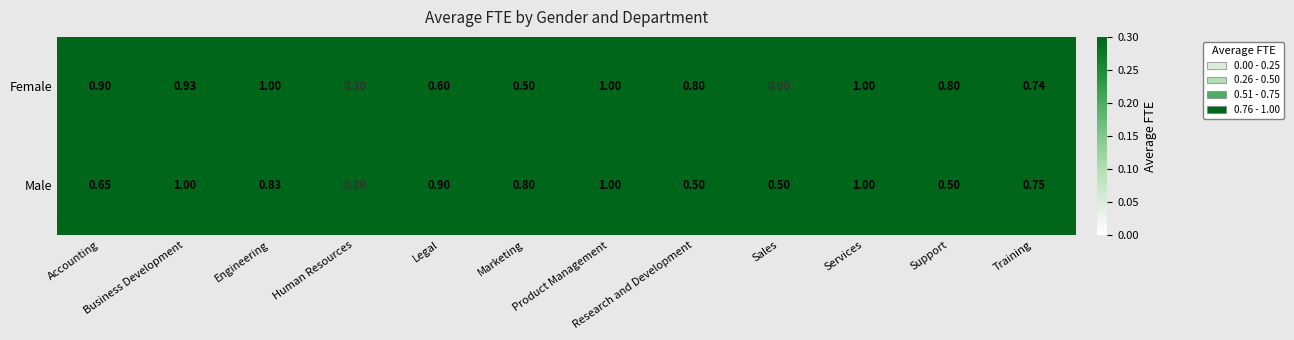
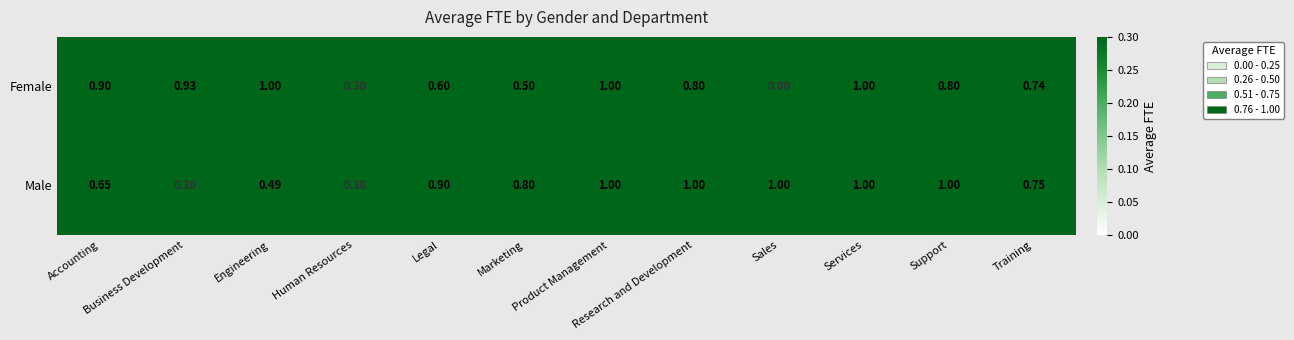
  {
    "Female": {
      "Accounting": 0.90,
      "Business Development": 0.93,
      "Engineering": 1.00,
      "Human Resources": 0.30,
      "Legal": 0.60,
      "Marketing": 0.50,
      "Product Management": 1.00,
      "Research and Development": 0.80,
      "Sales": 0.00,
      "Services": 1.00,
      "Support": 0.80,
      "Training": 0.74
    },
    "Male": {
      "Accounting": 0.65,
-     "Business Development": 1.00,
-     "Engineering": 0.83,
+     "Business Development": 0.30,
+     "Engineering": 0.49,
      "Human Resources": 0.30,
      "Legal": 0.90,
      "Marketing": 0.80,
      "Product Management": 1.00,
-     "Research and Development": 0.50,
-     "Sales": 0.50,
+     "Research and Development": 1.00,
+     "Sales": 1.00,
      "Services": 1.00,
-     "Support": 0.50,
+     "Support": 1.00,
      "Training": 0.75
    }
  }
